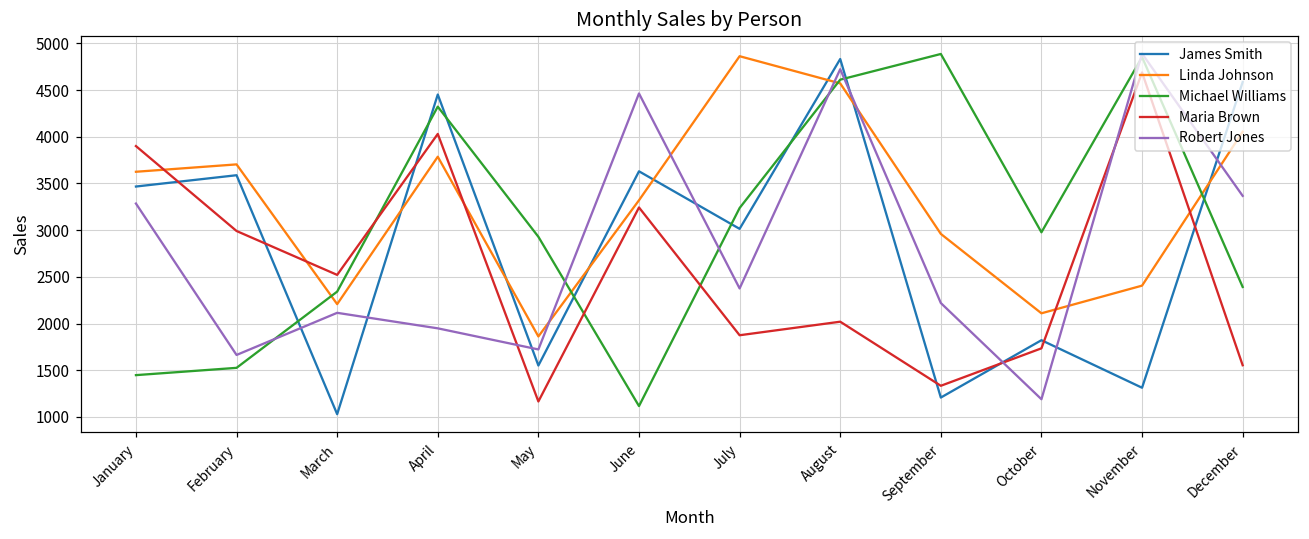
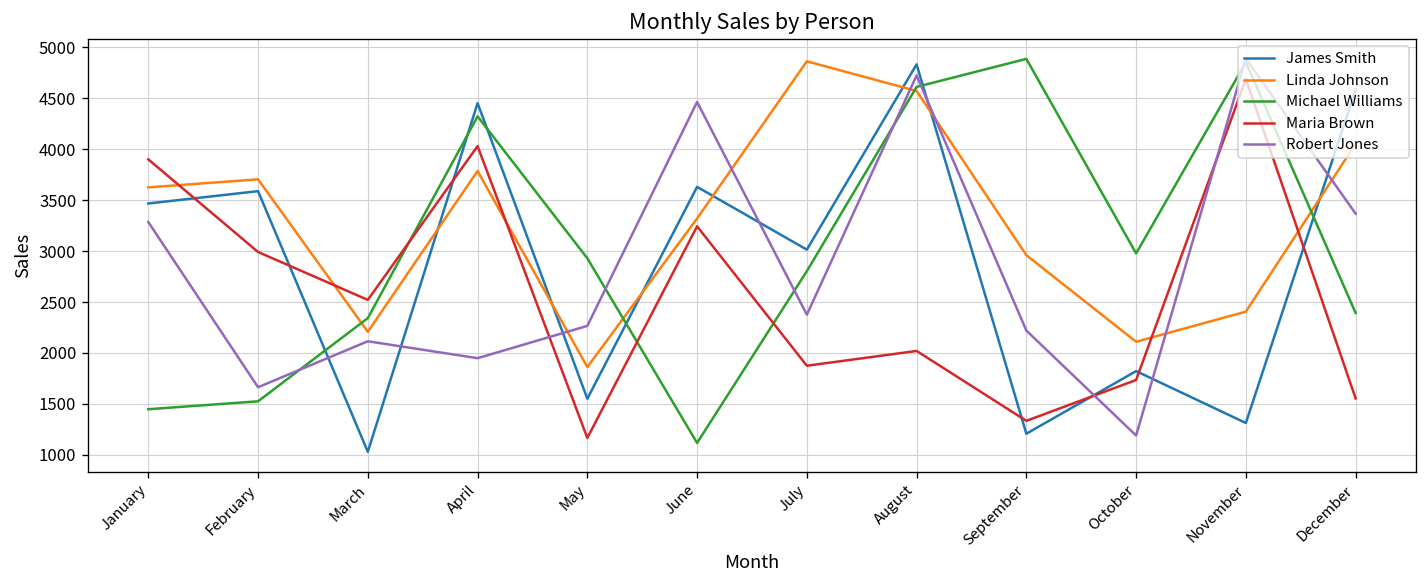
  {
    "James Smith": {
      "January": 3500,
      "February": 3600,
      "March": 1000,
      "April": 4500,
      "May": 1600,
      "June": 3600,
      "July": 3000,
      "August": 4800,
      "September": 1200,
      "October": 1800,
      "November": 1300
    },
    "Linda Johnson": {
      "January": 3600,
      "February": 3700,
      "March": 2200,
      "April": 3800,
      "May": 1900,
      "June": 3300,
      "July": 4900,
      "August": 4600,
      "September": 3000,
      "October": 2100,
      "November": 2400
    },
    "Michael Williams": {
      "January": 1400,
      "February": 1500,
      "March": 2300,
      "April": 4300,
      "May": 2900,
      "June": 1100,
-     "July": 3200,
+     "July": 2800,
      "August": 4600,
      "September": 4900,
      "October": 3000,
      "December": 2400
    },
    "Maria Brown": {
      "January": 3900,
      "February": 3000,
      "March": 2500,
      "April": 4000,
      "May": 1200,
      "June": 3200,
      "July": 1900,
      "August": 2000,
      "September": 1300,
      "October": 1700,
      "December": 1600
    },
    "Robert Jones": {
      "January": 3300,
      "February": 1700,
      "March": 2100,
      "April": 1900,
-     "May": 1700,
+     "May": 2300,
      "June": 4500,
      "July": 2400,
      "August": 4700,
      "September": 2200,
      "October": 1200,
      "December": 3400
    }
  }
